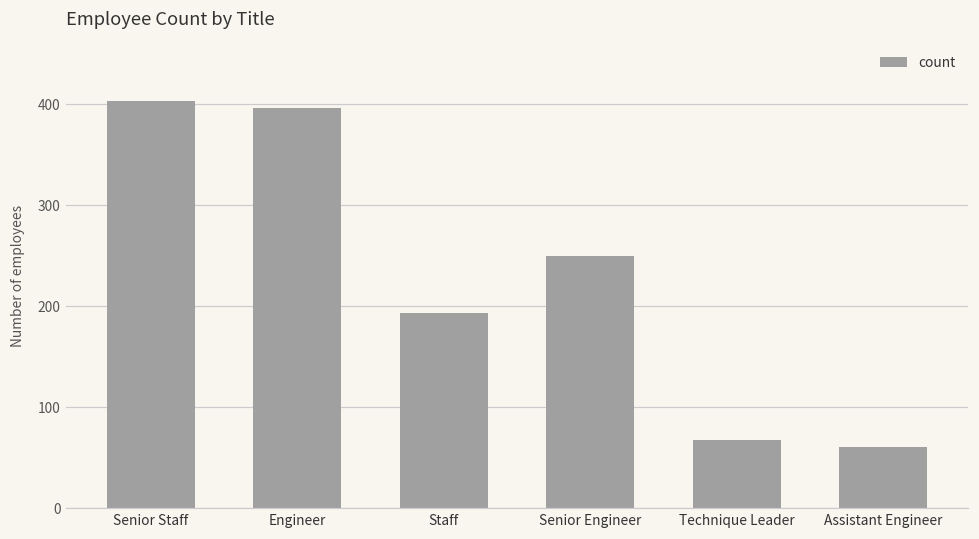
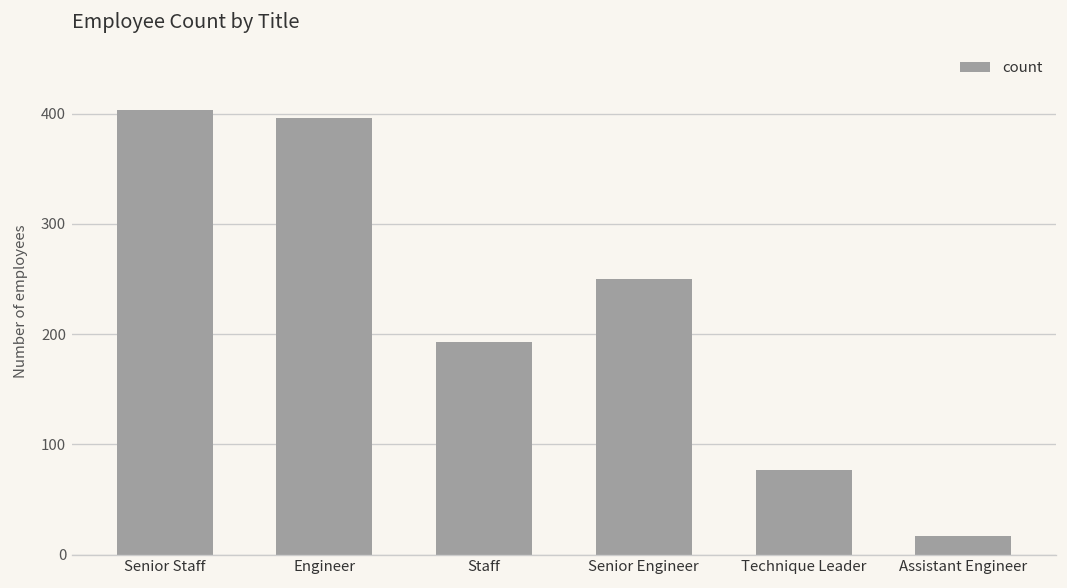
  {
    "Senior Staff": 400,
    "Engineer": 400,
    "Staff": 190,
    "Senior Engineer": 250,
-   "Technique Leader": 70,
-   "Assistant Engineer": 60
+   "Technique Leader": 80,
+   "Assistant Engineer": 20
  }
